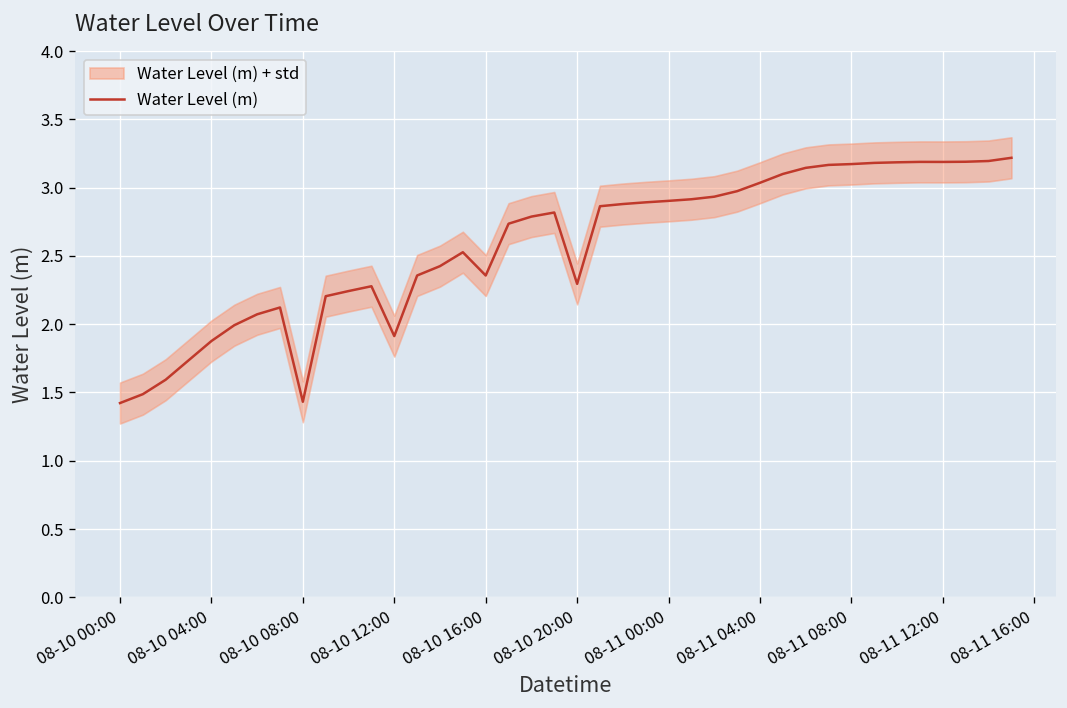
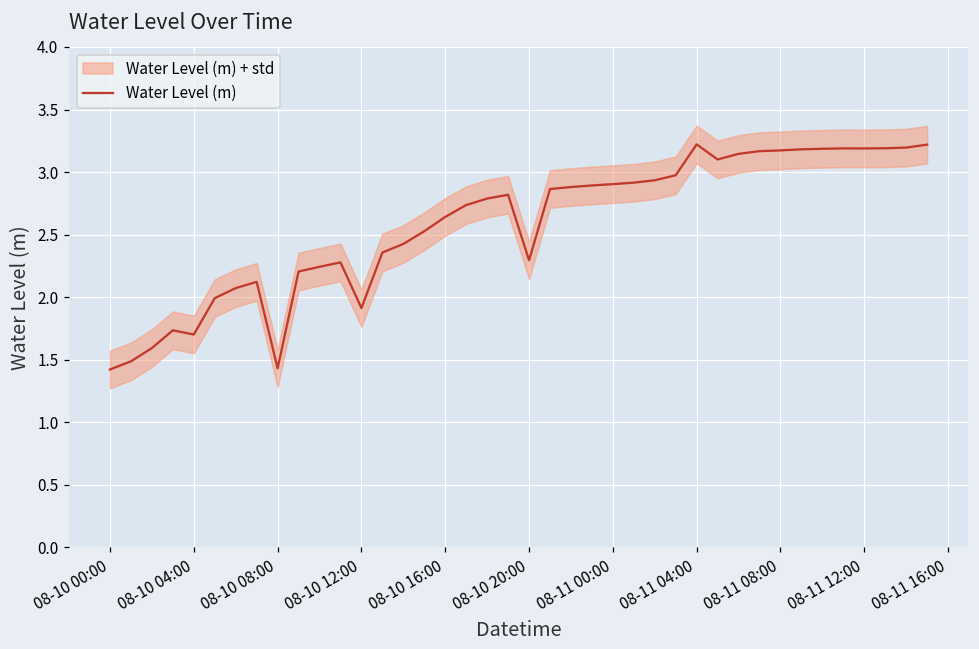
  {
    "Water Level (m)": {
      "08-10 00:00": 1.42,
-     "08-10 04:00": 1.88,
+     "08-10 04:00": 1.70,
      "08-10 08:00": 1.43,
      "08-10 12:00": 1.91,
-     "08-10 16:00": 2.36,
+     "08-10 16:00": 2.64,
      "08-10 20:00": 2.30,
      "08-11 00:00": 2.90,
-     "08-11 04:00": 3.04,
+     "08-11 04:00": 3.22,
      "08-11 08:00": 3.17,
      "08-11 12:00": 3.19
    }
  }
